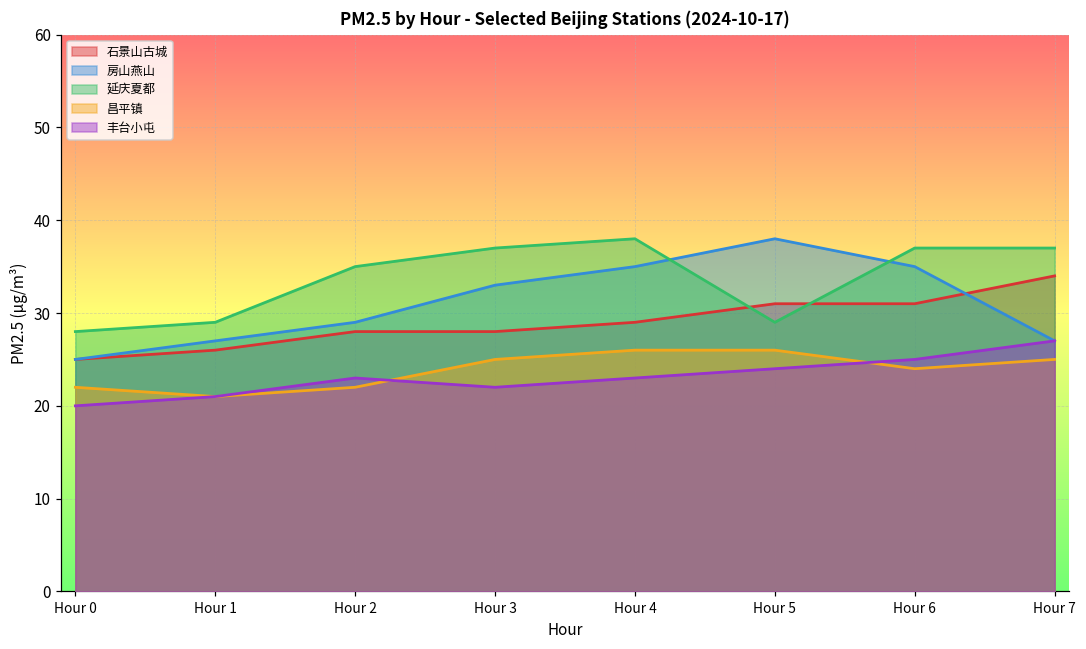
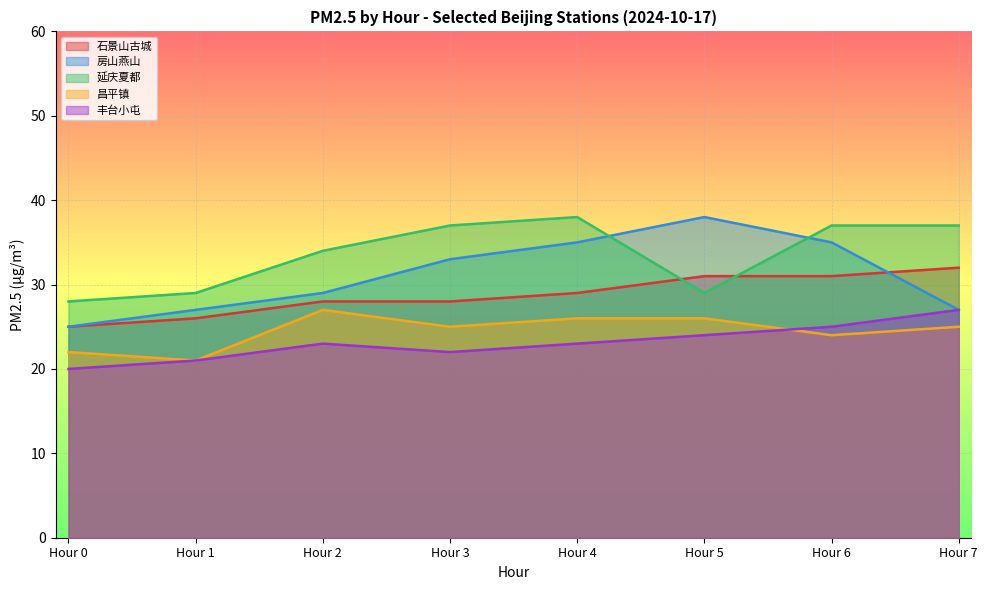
  {
    "石景山古城": {
      "Hour 1": 26,
      "Hour 2": 28,
      "Hour 3": 28,
      "Hour 4": 29,
      "Hour 5": 31,
      "Hour 6": 31,
-     "Hour 7": 34
+     "Hour 7": 32
    },
    "房山燕山": {
      "Hour 1": 27,
      "Hour 2": 29,
      "Hour 3": 33,
      "Hour 4": 35,
      "Hour 5": 38,
      "Hour 6": 35
    },
    "延庆夏都": {
      "Hour 0": 28,
      "Hour 1": 29,
-     "Hour 2": 35,
+     "Hour 2": 34,
      "Hour 3": 37,
      "Hour 4": 38,
      "Hour 5": 29,
      "Hour 6": 37,
      "Hour 7": 37
    },
    "昌平镇": {
      "Hour 0": 22,
-     "Hour 2": 22,
+     "Hour 2": 27,
      "Hour 3": 25,
      "Hour 4": 26,
      "Hour 5": 26,
      "Hour 6": 24,
      "Hour 7": 25
    },
    "丰台小屯": {
      "Hour 0": 20,
      "Hour 2": 23,
      "Hour 3": 22,
      "Hour 4": 23,
      "Hour 5": 24,
      "Hour 6": 25
    }
  }
